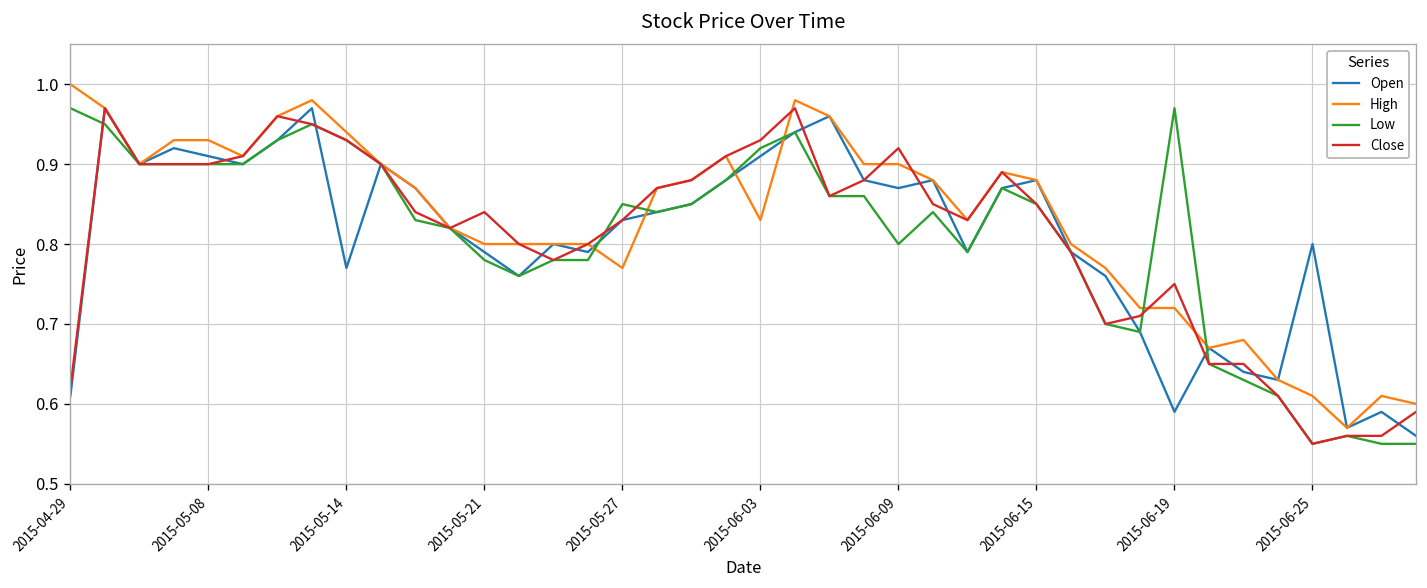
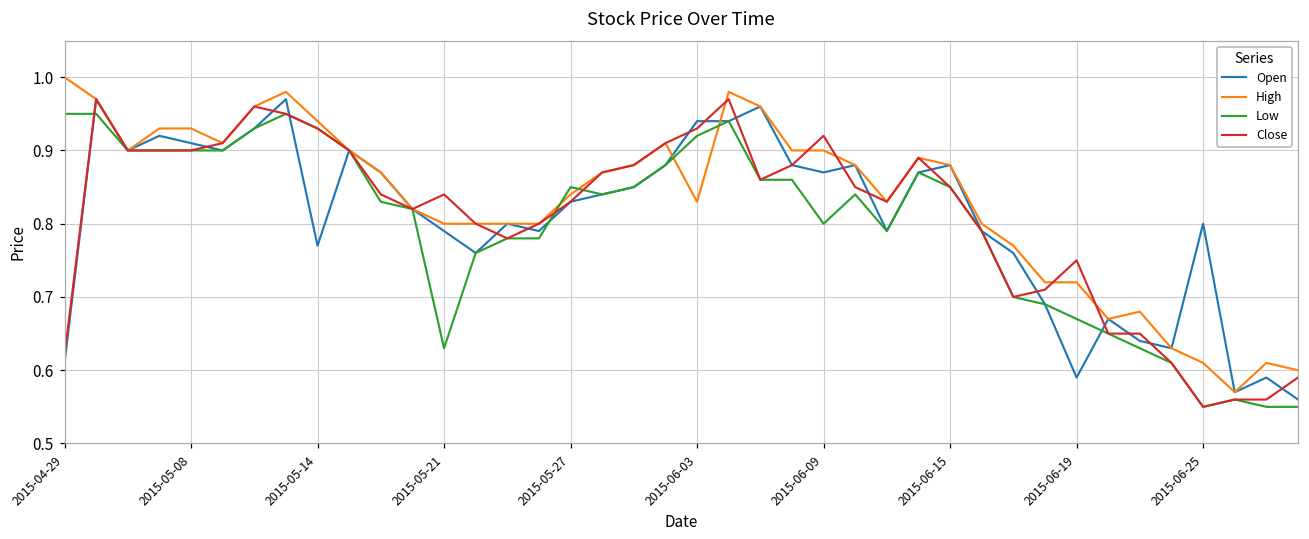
  {
    "Open": {
      "2015-04-29": 0.61,
      "2015-05-08": 0.91,
      "2015-05-14": 0.77,
      "2015-05-21": 0.79,
-     "2015-06-03": 0.91,
+     "2015-06-03": 0.94,
      "2015-06-09": 0.87,
      "2015-06-19": 0.59,
      "2015-06-25": 0.80
    },
    "High": {
      "2015-04-29": 1.00,
      "2015-05-08": 0.93,
      "2015-05-14": 0.94,
      "2015-05-21": 0.80,
-     "2015-05-27": 0.77,
+     "2015-05-27": 0.84,
      "2015-06-03": 0.83,
      "2015-06-09": 0.90,
      "2015-06-19": 0.72,
      "2015-06-25": 0.61
    },
    "Low": {
-     "2015-04-29": 0.97,
-     "2015-05-21": 0.78,
+     "2015-04-29": 0.95,
+     "2015-05-21": 0.63,
      "2015-05-27": 0.85,
      "2015-06-03": 0.92,
      "2015-06-09": 0.80,
-     "2015-06-19": 0.97
+     "2015-06-19": 0.67
    },
    "Close": {
      "2015-04-29": 0.62,
      "2015-05-21": 0.84,
      "2015-06-03": 0.93,
      "2015-06-09": 0.92,
      "2015-06-19": 0.75
    }
  }
